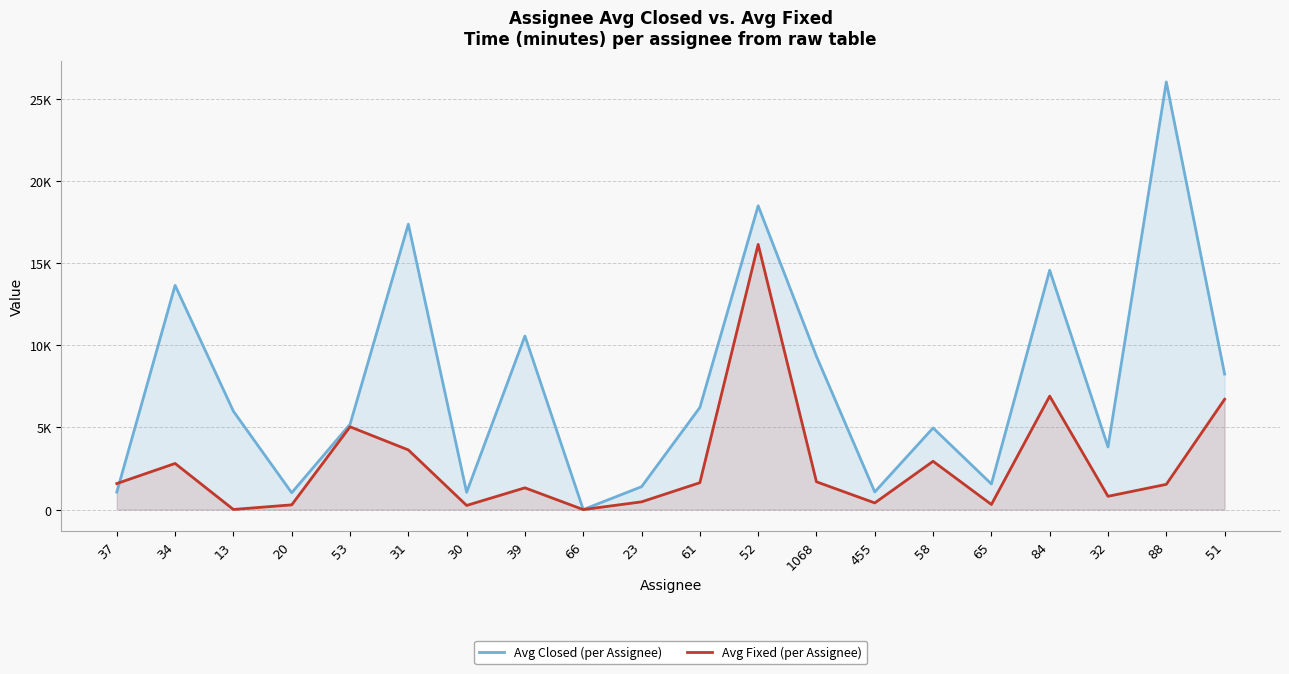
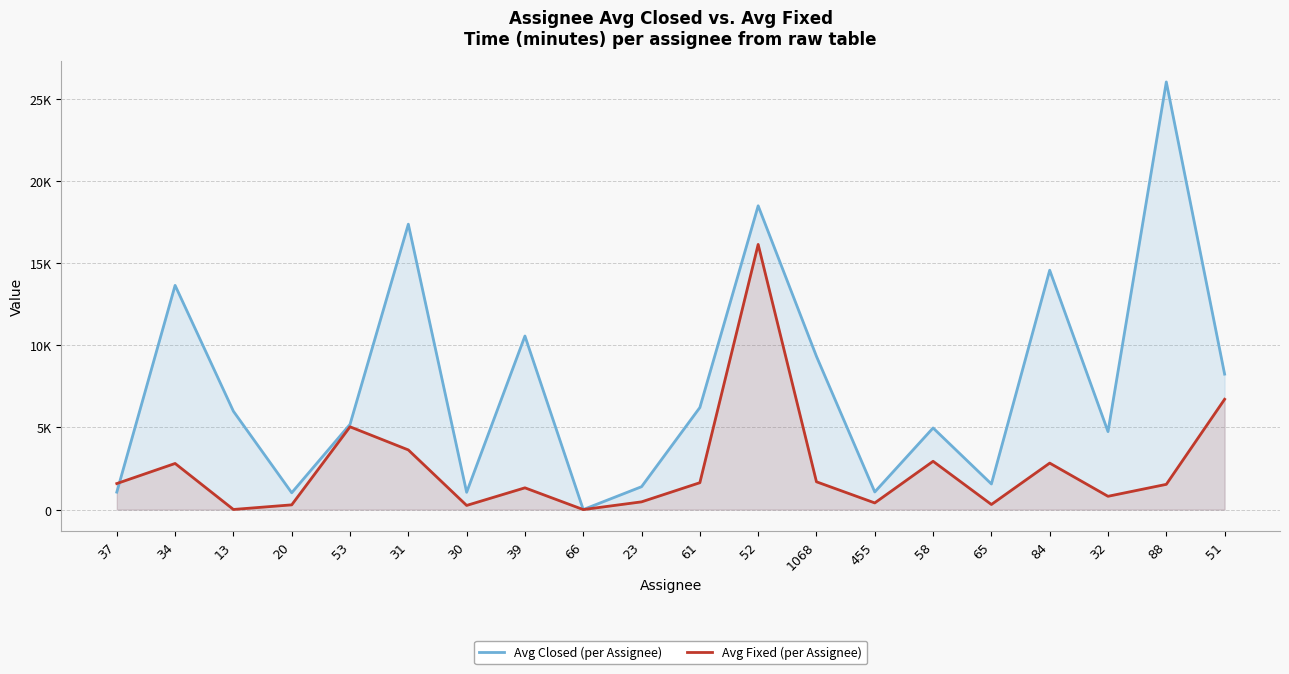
  {
    "Avg Closed (per Assignee)": {
      "37": 1100,
      "34": 13600,
      "13": 6000,
      "20": 1000,
      "31": 17400,
      "30": 1100,
      "39": 10600,
      "23": 1400,
      "61": 6200,
      "52": 18500,
      "1068": 9300,
      "455": 1100,
      "58": 5000,
      "65": 1600,
      "84": 14600,
-     "32": 3800,
+     "32": 4700,
      "88": 26000,
      "51": 8200
    },
    "Avg Fixed (per Assignee)": {
      "37": 1600,
      "34": 2800,
      "13": 0,
      "20": 300,
      "31": 3600,
      "30": 300,
      "39": 1300,
      "23": 500,
      "61": 1600,
      "52": 16100,
      "1068": 1700,
      "455": 400,
      "58": 2900,
      "65": 300,
-     "84": 6900,
+     "84": 2800,
      "32": 800,
      "88": 1500,
      "51": 6700
    }
  }
